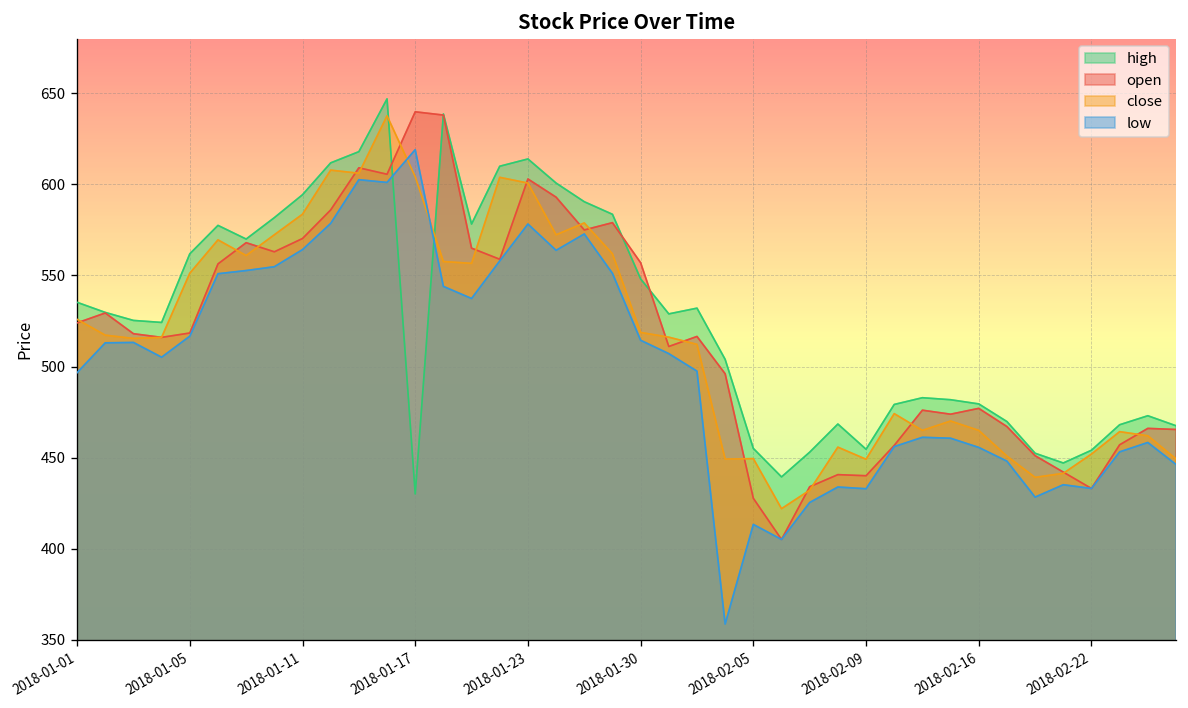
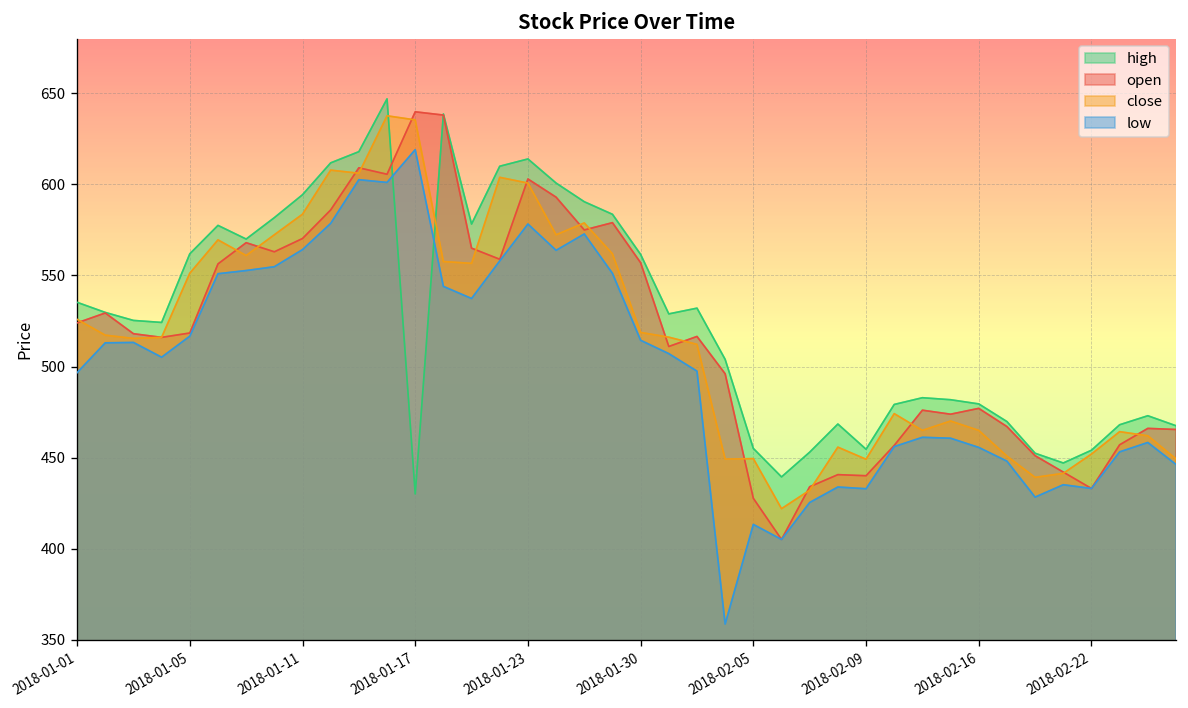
  {
    "high": {
      "2018-01-01": 535,
      "2018-01-05": 562,
      "2018-01-11": 594,
      "2018-01-17": 430,
      "2018-01-23": 614,
-     "2018-01-30": 548,
+     "2018-01-30": 562,
      "2018-02-05": 455,
      "2018-02-09": 455,
      "2018-02-16": 479,
      "2018-02-22": 454
    },
    "open": {
      "2018-01-01": 524,
      "2018-01-05": 518,
      "2018-01-11": 570,
      "2018-01-17": 640,
      "2018-01-23": 603,
      "2018-01-30": 557,
      "2018-02-05": 428,
      "2018-02-09": 440,
      "2018-02-16": 477
    },
    "close": {
      "2018-01-01": 526,
      "2018-01-05": 551,
      "2018-01-11": 584,
-     "2018-01-17": 604,
+     "2018-01-17": 635,
      "2018-01-23": 601,
      "2018-01-30": 519,
      "2018-02-05": 449,
      "2018-02-09": 449,
      "2018-02-16": 465,
      "2018-02-22": 452
    },
    "low": {
      "2018-01-01": 497,
      "2018-01-05": 517,
      "2018-01-11": 564,
      "2018-01-17": 619,
      "2018-01-23": 578,
      "2018-01-30": 514,
      "2018-02-05": 413,
      "2018-02-09": 433,
      "2018-02-16": 456
    }
  }
